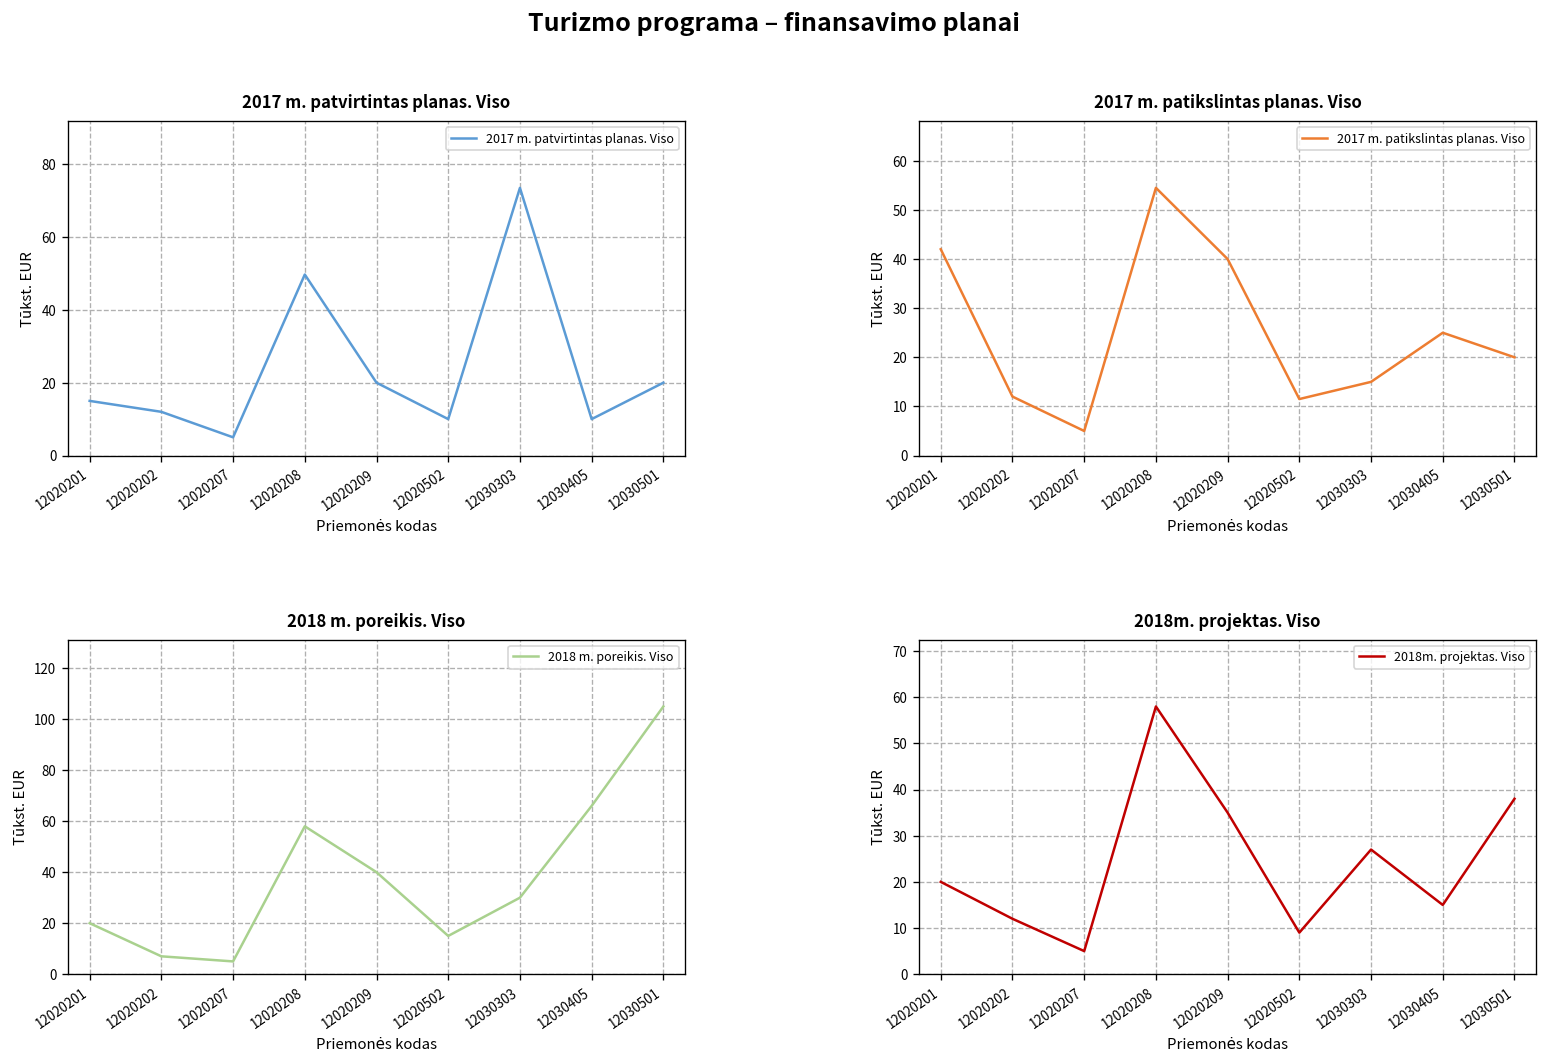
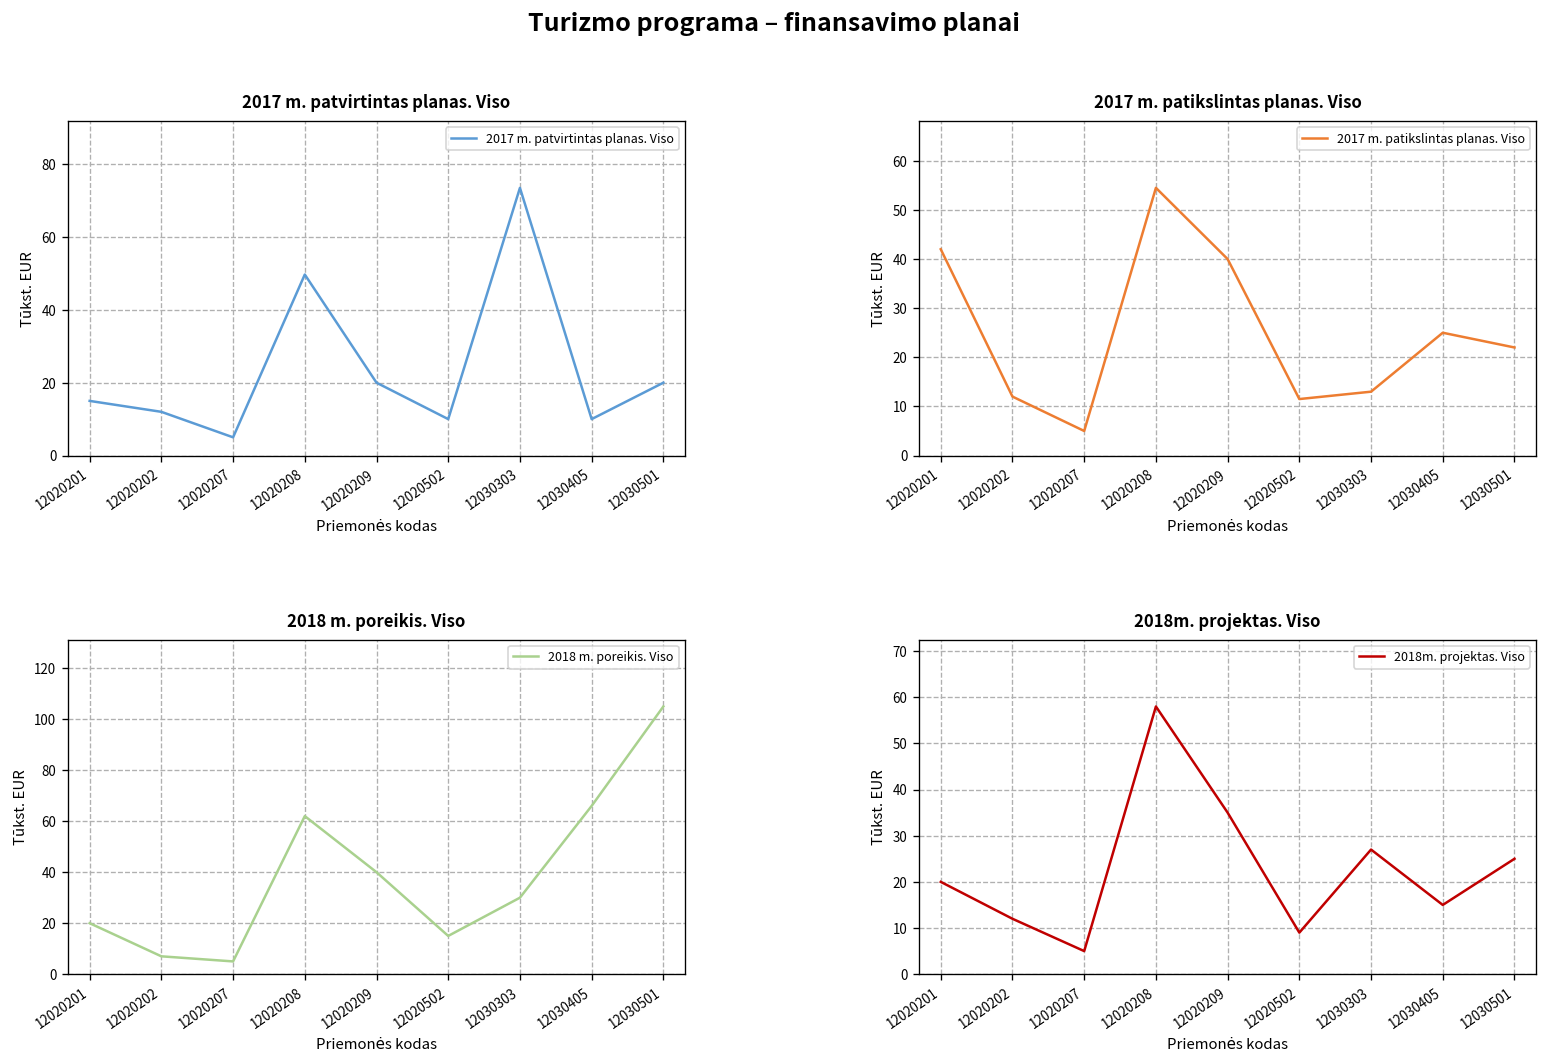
  {
    "2017 m. patvirtintas planas. Viso": {
      "12020201": 15,
      "12020202": 12,
      "12020207": 5,
      "12020208": 50,
      "12020209": 20,
      "12020502": 10,
      "12030303": 74,
      "12030405": 10,
      "12030501": 20
    },
    "2017 m. patikslintas planas. Viso": {
      "12020201": 42,
      "12020202": 12,
      "12020207": 5,
      "12020208": 55,
      "12020209": 40,
      "12020502": 12,
-     "12030303": 15,
+     "12030303": 13,
      "12030405": 25,
-     "12030501": 20
+     "12030501": 22
    },
    "2018 m. poreikis. Viso": {
      "12020201": 20,
      "12020202": 7,
      "12020207": 5,
-     "12020208": 58,
+     "12020208": 62,
      "12020209": 40,
      "12020502": 15,
      "12030303": 30,
      "12030405": 66,
      "12030501": 105
    },
    "2018m. projektas. Viso": {
      "12020201": 20,
      "12020202": 12,
      "12020207": 5,
      "12020208": 58,
      "12020209": 35,
      "12020502": 9,
      "12030303": 27,
      "12030405": 15,
-     "12030501": 38
+     "12030501": 25
    }
  }
